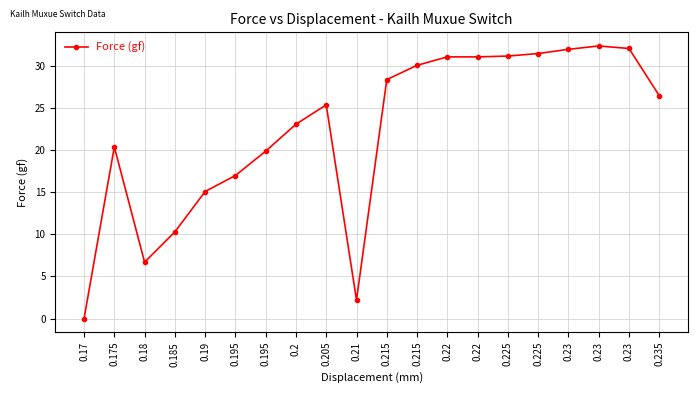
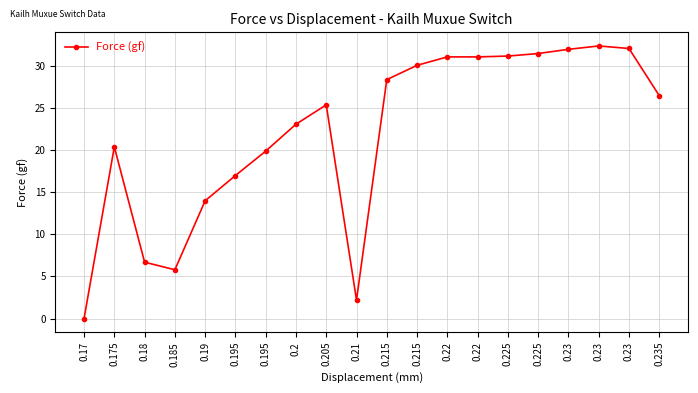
  {
    "0.17": 0,
    "0.175": 20,
    "0.18": 7,
-   "0.185": 10,
-   "0.19": 15,
+   "0.185": 6,
+   "0.19": 14,
    "0.2": 23,
    "0.205": 25,
    "0.21": 2,
    "0.235": 27
  }
